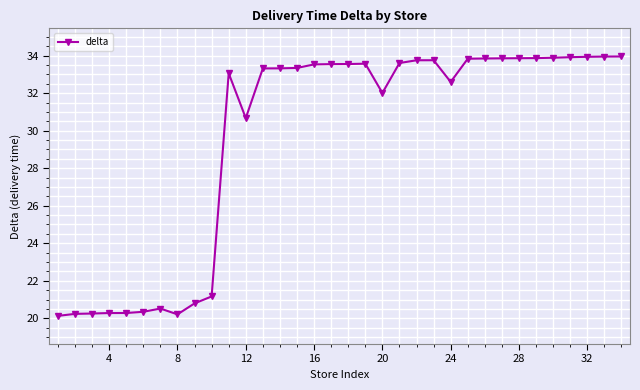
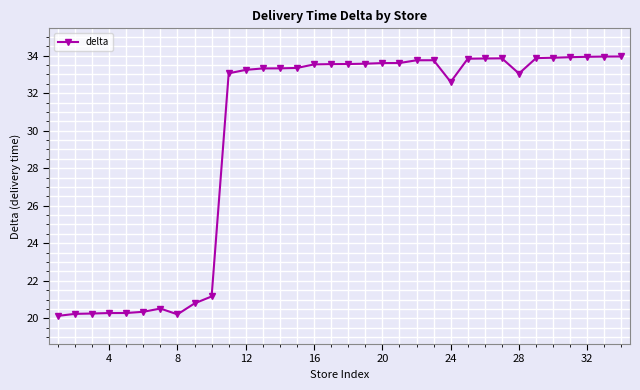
  {
    "4": 20.3,
    "8": 20.2,
-   "12": 30.7,
+   "12": 33.2,
    "16": 33.5,
-   "20": 32.0,
+   "20": 33.6,
    "24": 32.6,
-   "28": 33.9,
+   "28": 33.0,
    "32": 33.9
  }
